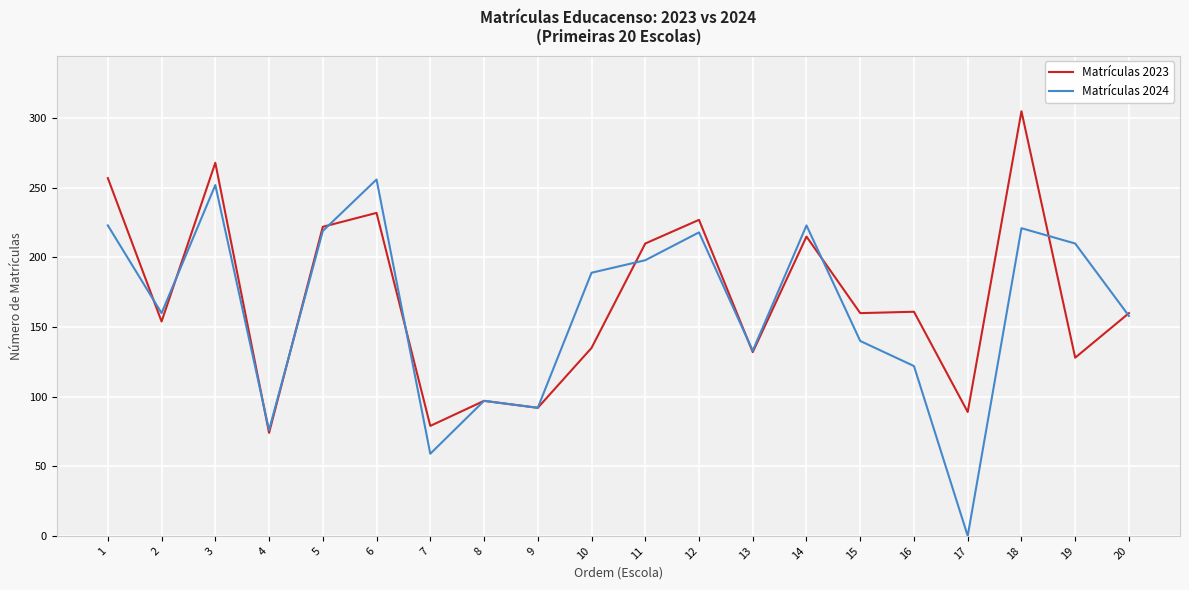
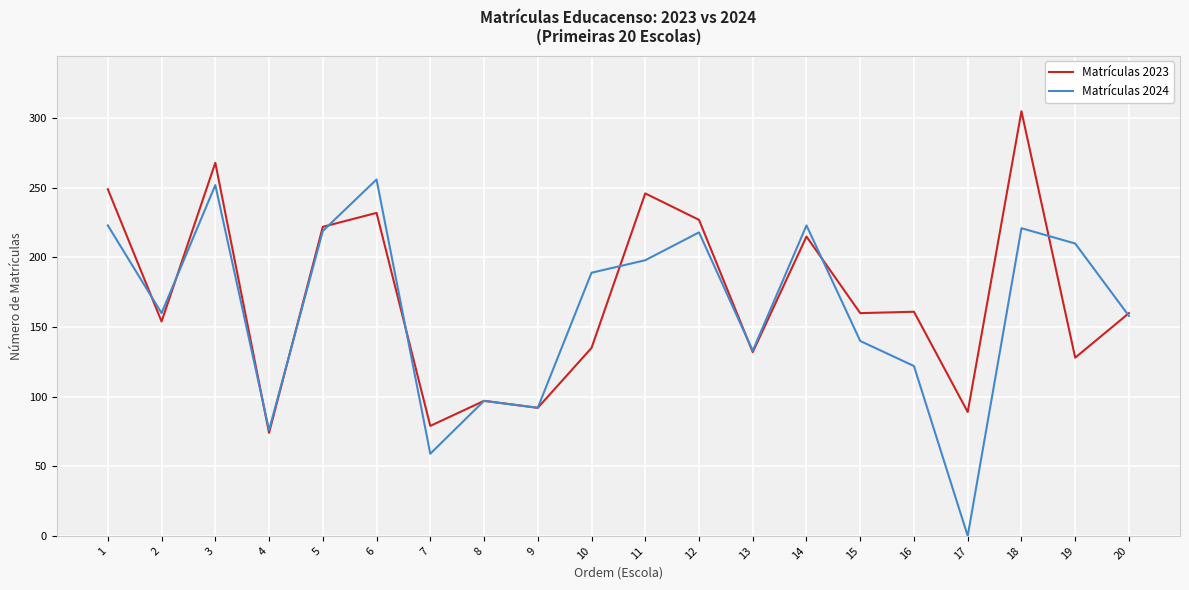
  {
    "Matrículas 2023": {
-     "1": 257,
+     "1": 249,
      "2": 154,
      "3": 268,
      "4": 74,
      "5": 222,
      "6": 232,
      "7": 79,
      "10": 135,
-     "11": 210,
+     "11": 246,
      "12": 227,
      "14": 215,
      "15": 160,
      "16": 161,
      "17": 89,
      "18": 305,
      "19": 128,
      "20": 160
    },
    "Matrículas 2024": {
      "1": 223,
      "2": 160,
      "3": 252,
      "4": 76,
      "5": 219,
      "6": 256,
      "7": 59,
      "10": 189,
      "11": 198,
      "12": 218,
      "14": 223,
      "15": 140,
      "16": 122,
      "17": 0,
      "18": 221,
      "19": 210,
      "20": 158
    }
  }
